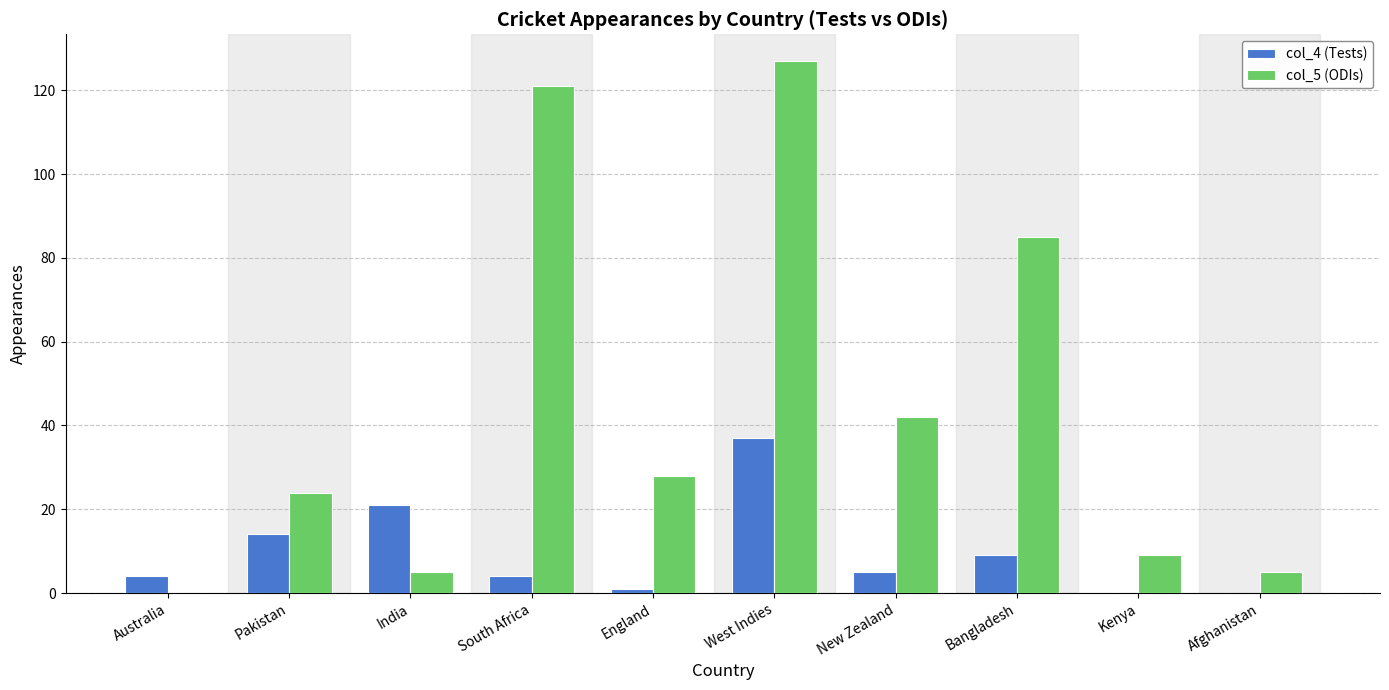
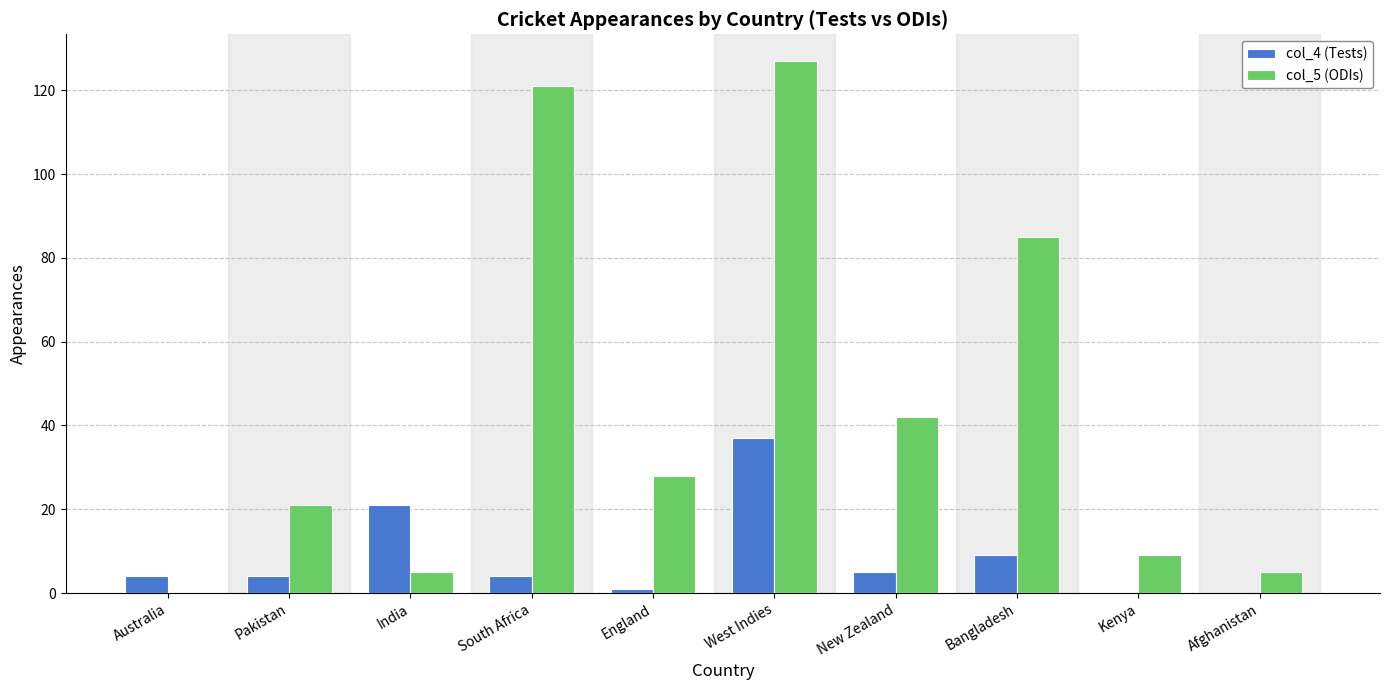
  {
    "col_4 (Tests)": {
      "Australia": 4,
-     "Pakistan": 14,
+     "Pakistan": 4,
      "India": 21,
      "South Africa": 4,
      "England": 1,
      "West Indies": 37,
      "New Zealand": 5,
      "Bangladesh": 9,
      "Kenya": 0,
      "Afghanistan": 0
    },
    "col_5 (ODIs)": {
      "Australia": 0,
-     "Pakistan": 24,
+     "Pakistan": 21,
      "India": 5,
      "South Africa": 121,
      "England": 28,
      "West Indies": 127,
      "New Zealand": 42,
      "Bangladesh": 85,
      "Kenya": 9,
      "Afghanistan": 5
    }
  }
